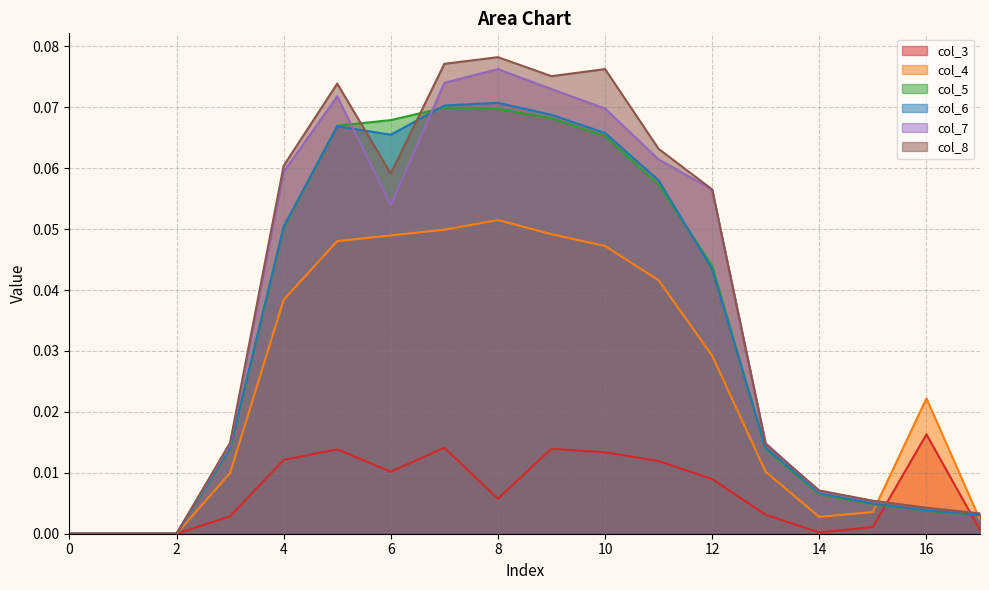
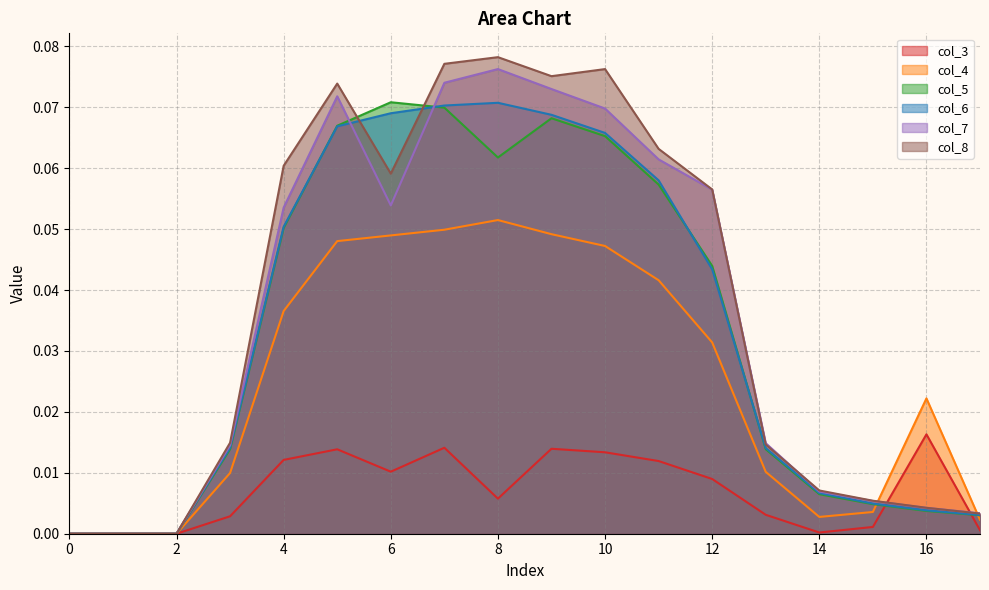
  {
    "col_3": {
      "4": 0.012,
      "6": 0.010,
      "8": 0.006,
      "10": 0.013,
      "12": 0.009,
      "14": 0.000,
      "16": 0.016
    },
    "col_4": {
-     "4": 0.038,
+     "4": 0.037,
      "6": 0.049,
      "8": 0.051,
      "10": 0.047,
-     "12": 0.029,
+     "12": 0.031,
      "14": 0.003,
      "16": 0.022
    },
    "col_5": {
-     "6": 0.068,
-     "8": 0.070,
+     "6": 0.071,
+     "8": 0.062,
      "10": 0.065,
      "12": 0.044
    },
    "col_6": {
-     "6": 0.066,
+     "6": 0.069,
      "8": 0.071,
      "10": 0.066,
      "12": 0.043
    },
    "col_7": {
-     "4": 0.059,
+     "4": 0.054,
      "6": 0.054,
      "8": 0.076,
      "10": 0.070
    },
    "col_8": {
      "4": 0.060,
      "6": 0.059,
      "8": 0.078,
      "10": 0.076
    }
  }
